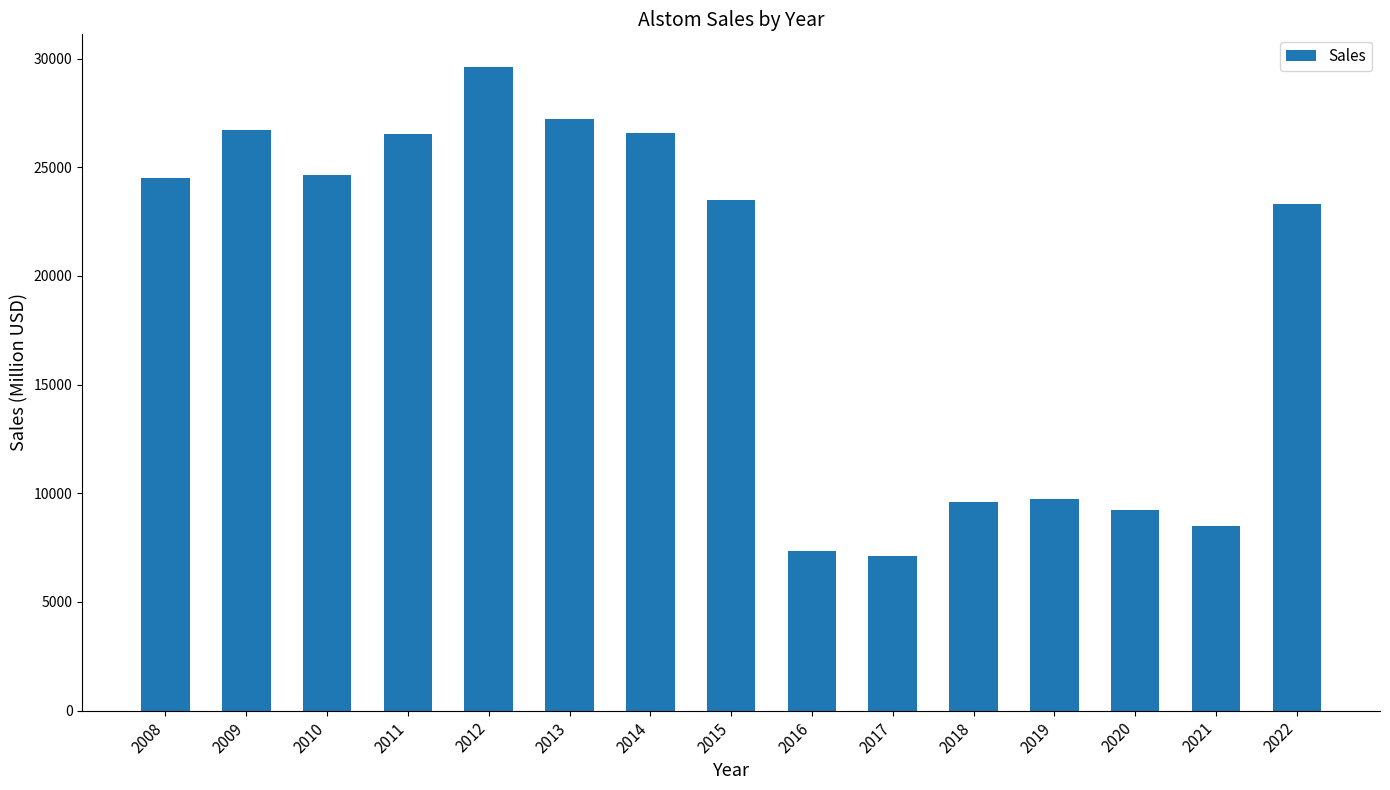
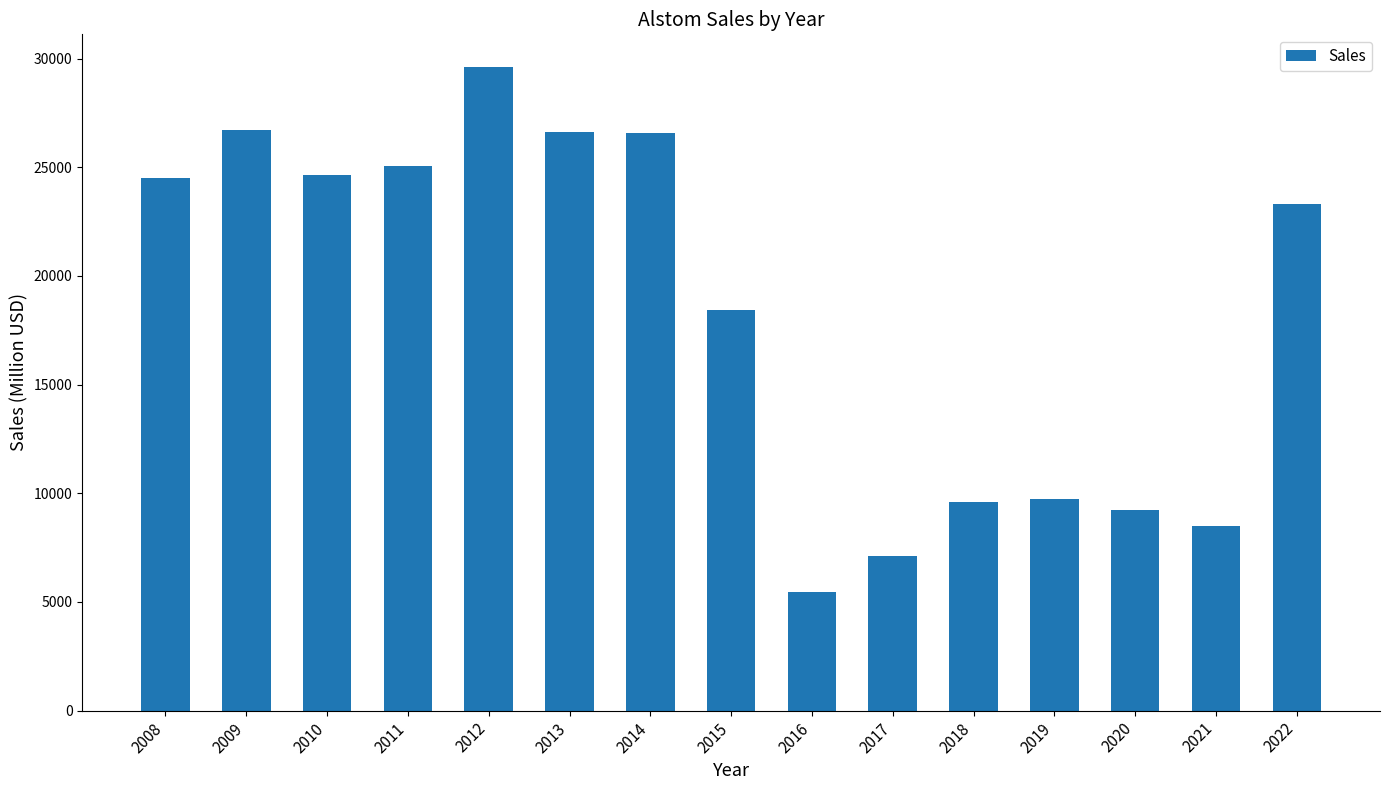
  {
    "2008": 24500,
    "2009": 26700,
    "2010": 24700,
-   "2011": 26600,
+   "2011": 25000,
    "2012": 29600,
-   "2013": 27200,
+   "2013": 26600,
    "2014": 26600,
-   "2015": 23500,
-   "2016": 7300,
+   "2015": 18400,
+   "2016": 5500,
    "2017": 7100,
    "2018": 9600,
    "2019": 9800,
    "2020": 9300,
    "2021": 8500,
    "2022": 23300
  }
